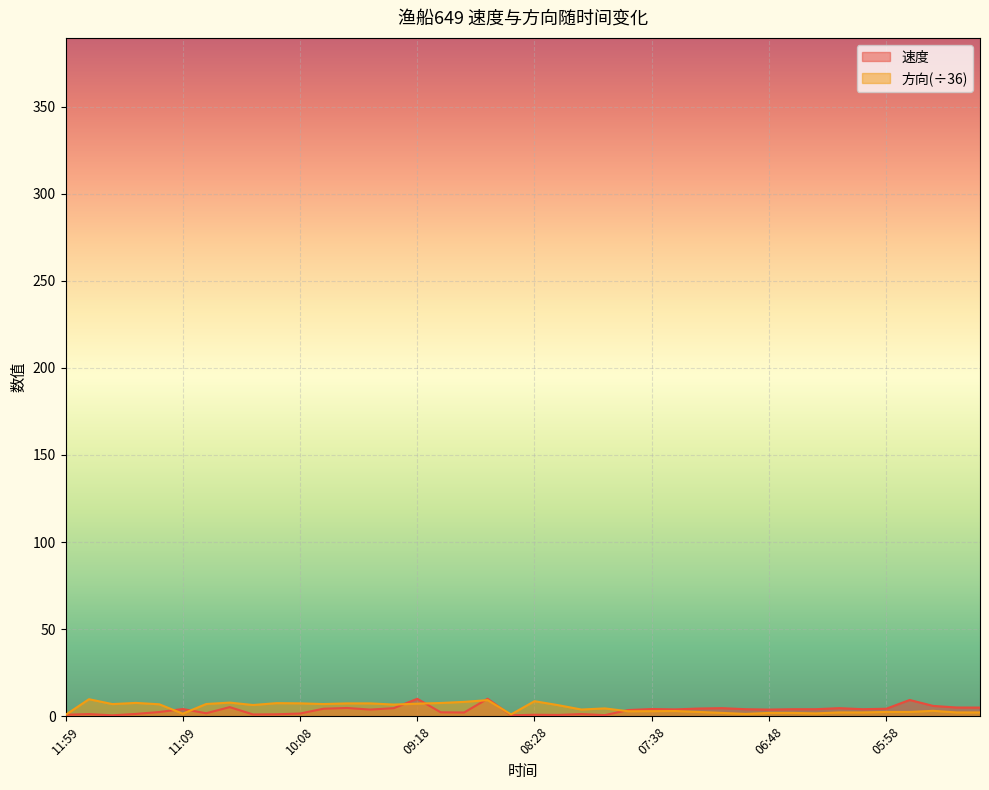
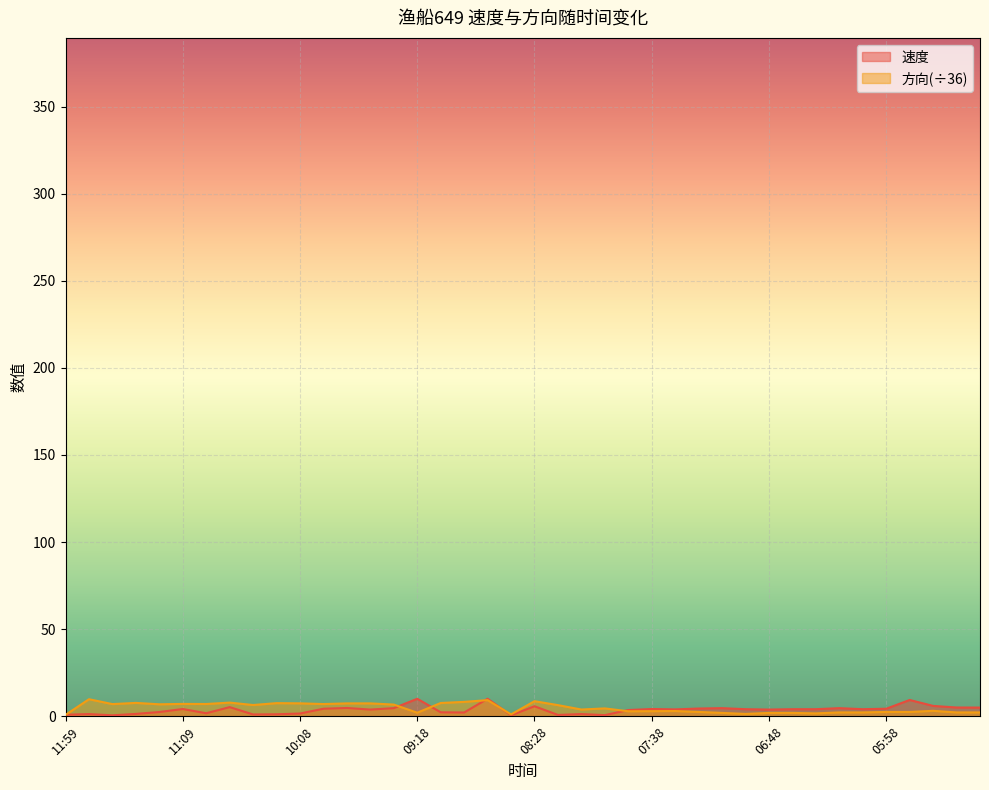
  {
    "速度": {
      "11:09": 4,
      "10:08": 2,
      "09:18": 10,
-     "08:28": 1,
+     "08:28": 6,
      "06:48": 4,
      "05:58": 4
    },
    "方向(÷36)": {
-     "11:09": 2,
+     "11:09": 7,
      "10:08": 7,
-     "09:18": 7,
+     "09:18": 2,
      "08:28": 9,
      "06:48": 2,
      "05:58": 3
    }
  }
